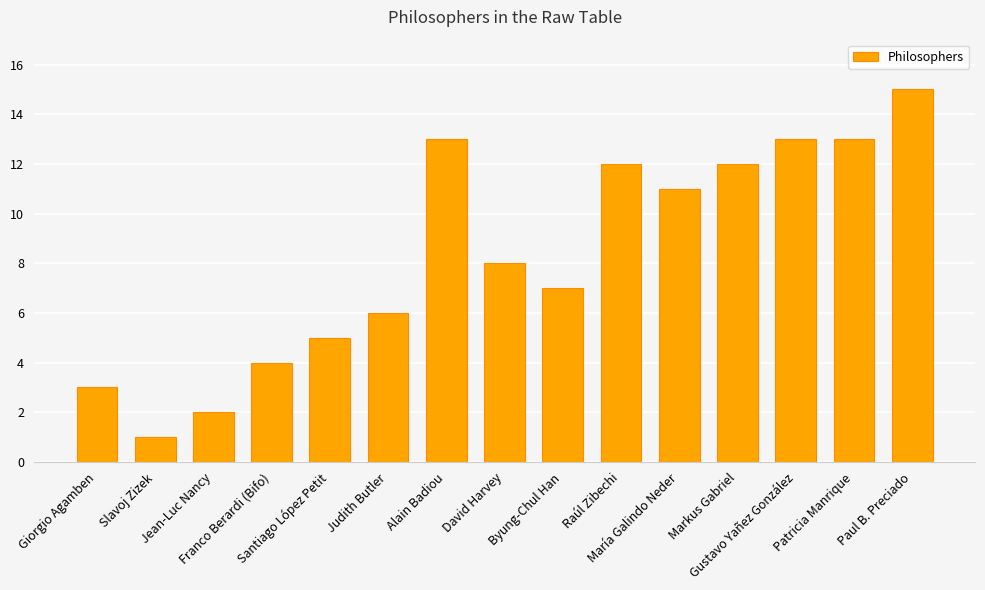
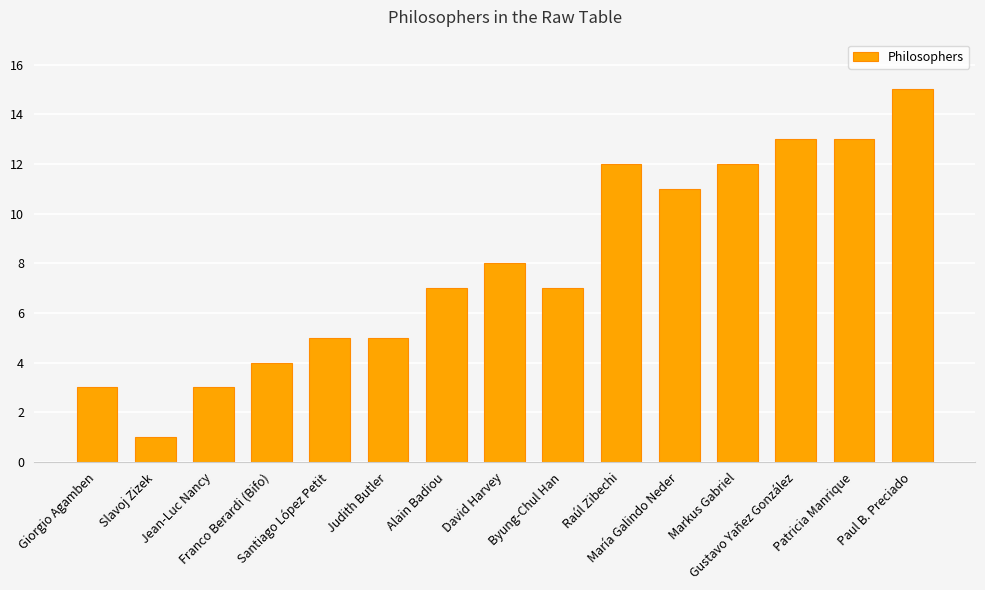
  {
    "Giorgio Agamben": 3,
    "Slavoj Zizek": 1,
-   "Jean-Luc Nancy": 2,
+   "Jean-Luc Nancy": 3,
    "Franco Berardi (Bifo)": 4,
    "Santiago López Petit": 5,
-   "Judith Butler": 6,
-   "Alain Badiou": 13,
+   "Judith Butler": 5,
+   "Alain Badiou": 7,
    "David Harvey": 8,
    "Byung-Chul Han": 7,
    "Raúl Zibechi": 12,
    "María Galindo Neder": 11,
    "Markus Gabriel": 12,
    "Gustavo Yañez González": 13,
    "Patricia Manrique": 13,
    "Paul B. Preciado": 15
  }
